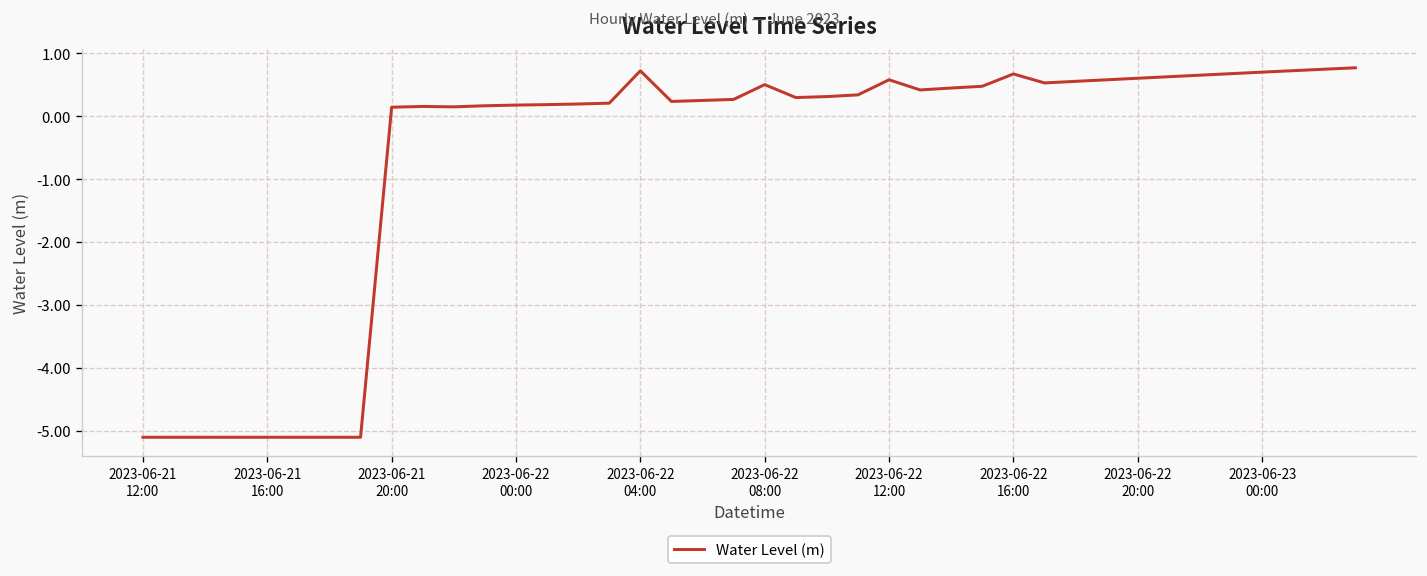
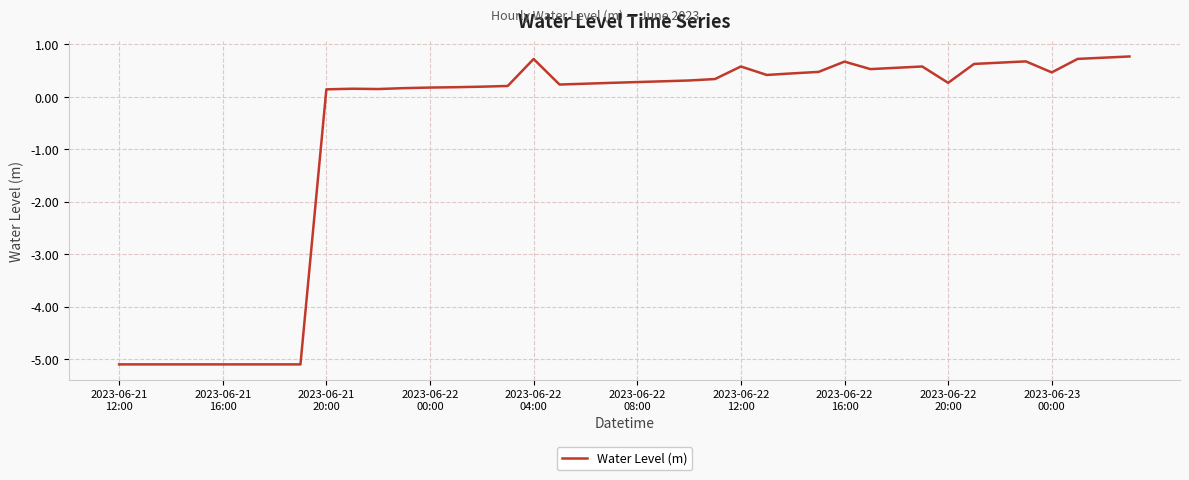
  {
    "2023-06-21 12:00": -5.1,
    "2023-06-21 16:00": -5.1,
    "2023-06-21 20:00": 0.1,
    "2023-06-22 00:00": 0.2,
    "2023-06-22 04:00": 0.7,
-   "2023-06-22 08:00": 0.5,
+   "2023-06-22 08:00": 0.3,
    "2023-06-22 12:00": 0.6,
    "2023-06-22 16:00": 0.7,
-   "2023-06-22 20:00": 0.6,
-   "2023-06-23 00:00": 0.7
+   "2023-06-22 20:00": 0.3,
+   "2023-06-23 00:00": 0.5
  }
